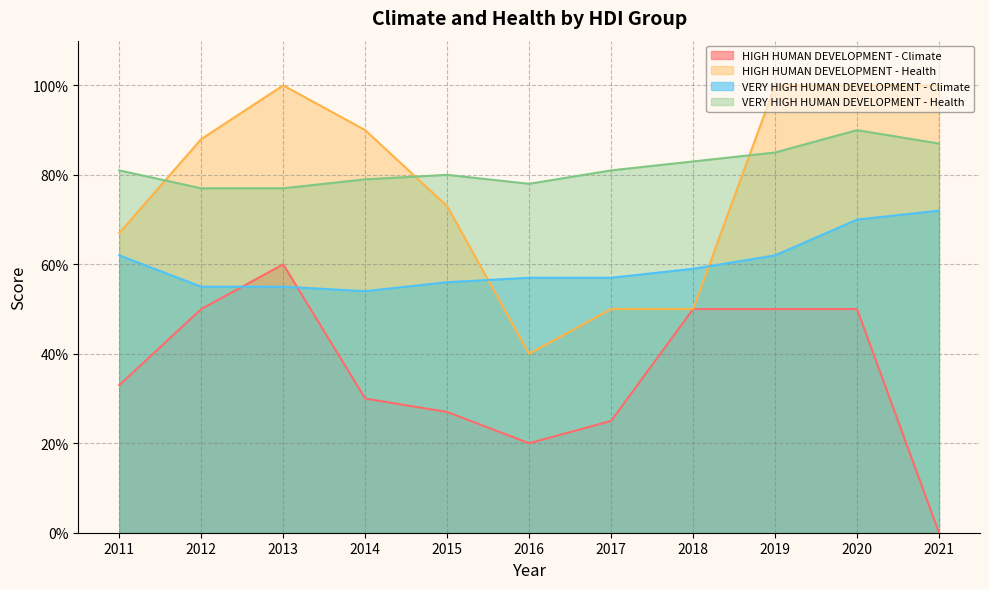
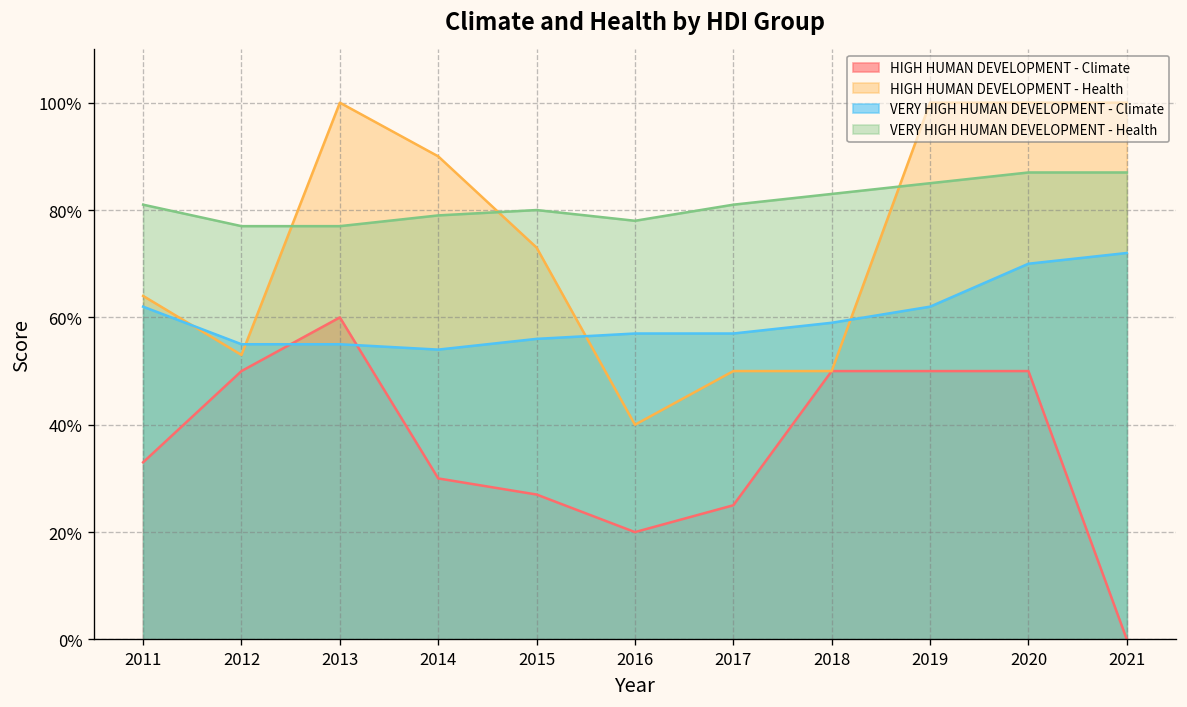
  {
    "HIGH HUMAN DEVELOPMENT - Climate": {
      "2011": "33%",
      "2012": "50%",
      "2013": "60%",
      "2014": "30%",
      "2015": "27%",
      "2016": "20%",
      "2017": "25%",
      "2019": "50%",
      "2020": "50%",
      "2021": "0%"
    },
    "HIGH HUMAN DEVELOPMENT - Health": {
-     "2011": "67%",
-     "2012": "88%",
+     "2011": "64%",
+     "2012": "53%",
      "2013": "100%",
      "2014": "90%",
      "2015": "73%",
      "2016": "40%",
      "2017": "50%"
    },
    "VERY HIGH HUMAN DEVELOPMENT - Climate": {
      "2011": "62%",
      "2012": "55%",
      "2013": "55%",
      "2014": "54%",
      "2015": "56%",
      "2016": "57%",
      "2017": "57%",
      "2018": "59%",
      "2019": "62%",
      "2020": "70%",
      "2021": "72%"
    },
    "VERY HIGH HUMAN DEVELOPMENT - Health": {
      "2011": "81%",
      "2012": "77%",
      "2013": "77%",
      "2014": "79%",
      "2015": "80%",
      "2016": "78%",
      "2017": "81%",
      "2018": "83%",
      "2019": "85%",
-     "2020": "90%",
+     "2020": "87%",
      "2021": "87%"
    }
  }
